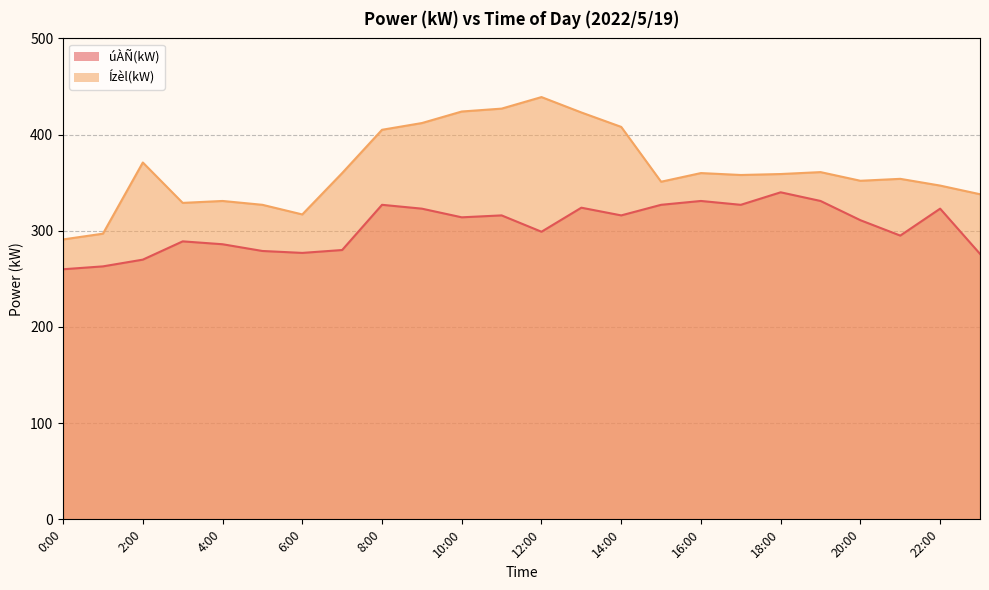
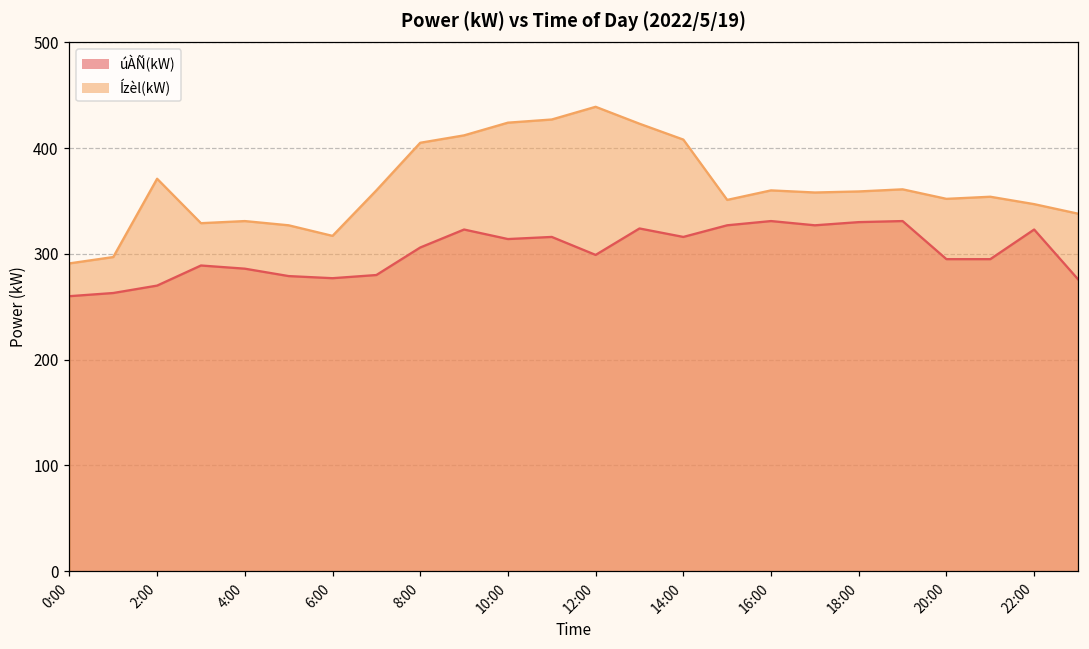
  {
    "úÀÑ(kW)": {
      "0:00": 260,
      "2:00": 270,
      "4:00": 290,
      "6:00": 280,
-     "8:00": 330,
+     "8:00": 310,
      "10:00": 310,
      "12:00": 300,
      "14:00": 320,
      "16:00": 330,
-     "18:00": 340,
-     "20:00": 310,
+     "18:00": 330,
+     "20:00": 300,
      "22:00": 320
    },
    "Ízèl(kW)": {
      "0:00": 290,
      "2:00": 370,
      "4:00": 330,
      "6:00": 320,
      "8:00": 410,
      "10:00": 420,
      "12:00": 440,
      "14:00": 410,
      "16:00": 360,
      "18:00": 360,
      "20:00": 350,
      "22:00": 350
    }
  }
